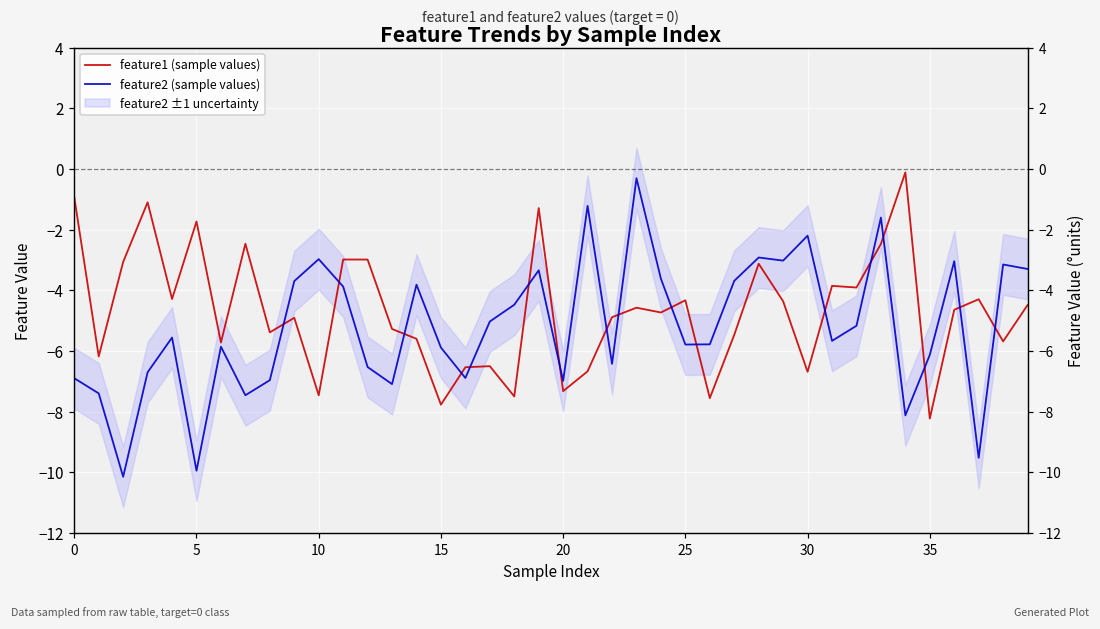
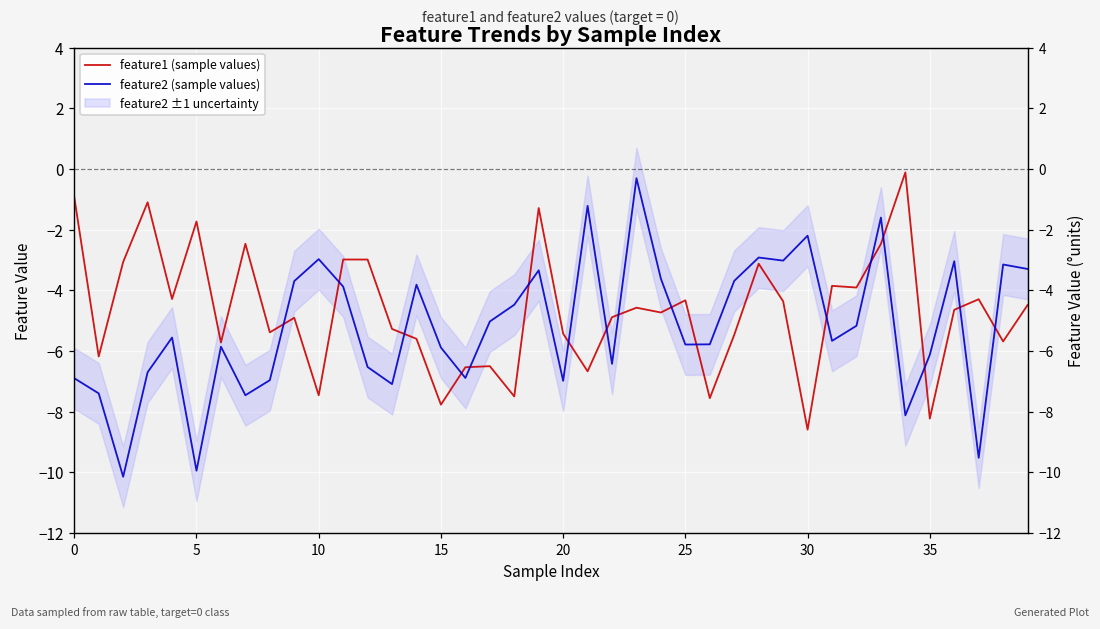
  {
    "feature1 (sample values)": {
      "0": -0.9,
      "5": -1.7,
      "10": -7.5,
      "15": -7.8,
-     "20": -7.3,
+     "20": -5.4,
      "25": -4.3,
-     "30": -6.7,
+     "30": -8.6,
      "35": -8.2
    },
    "feature2 (sample values)": {
      "0": -6.9,
      "5": -9.9,
      "10": -3.0,
      "15": -5.9,
      "20": -7.0,
      "25": -5.8,
      "30": -2.2,
      "35": -6.1
    }
  }
